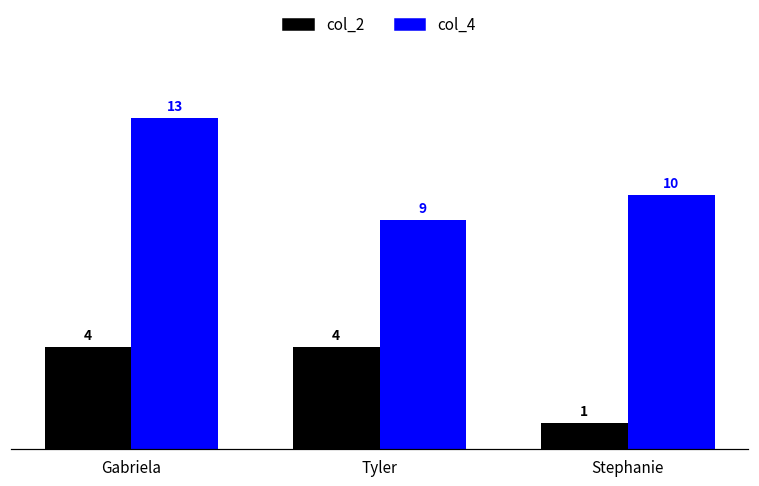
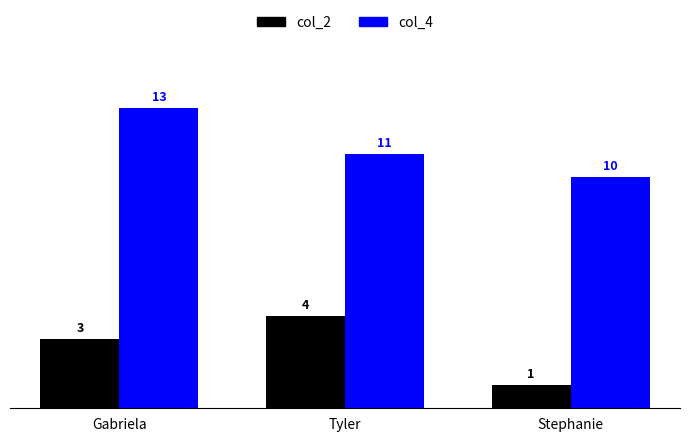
  {
    "col_2": {
-     "Gabriela": 4,
+     "Gabriela": 3,
      "Tyler": 4,
      "Stephanie": 1
    },
    "col_4": {
      "Gabriela": 13,
-     "Tyler": 9,
+     "Tyler": 11,
      "Stephanie": 10
    }
  }
